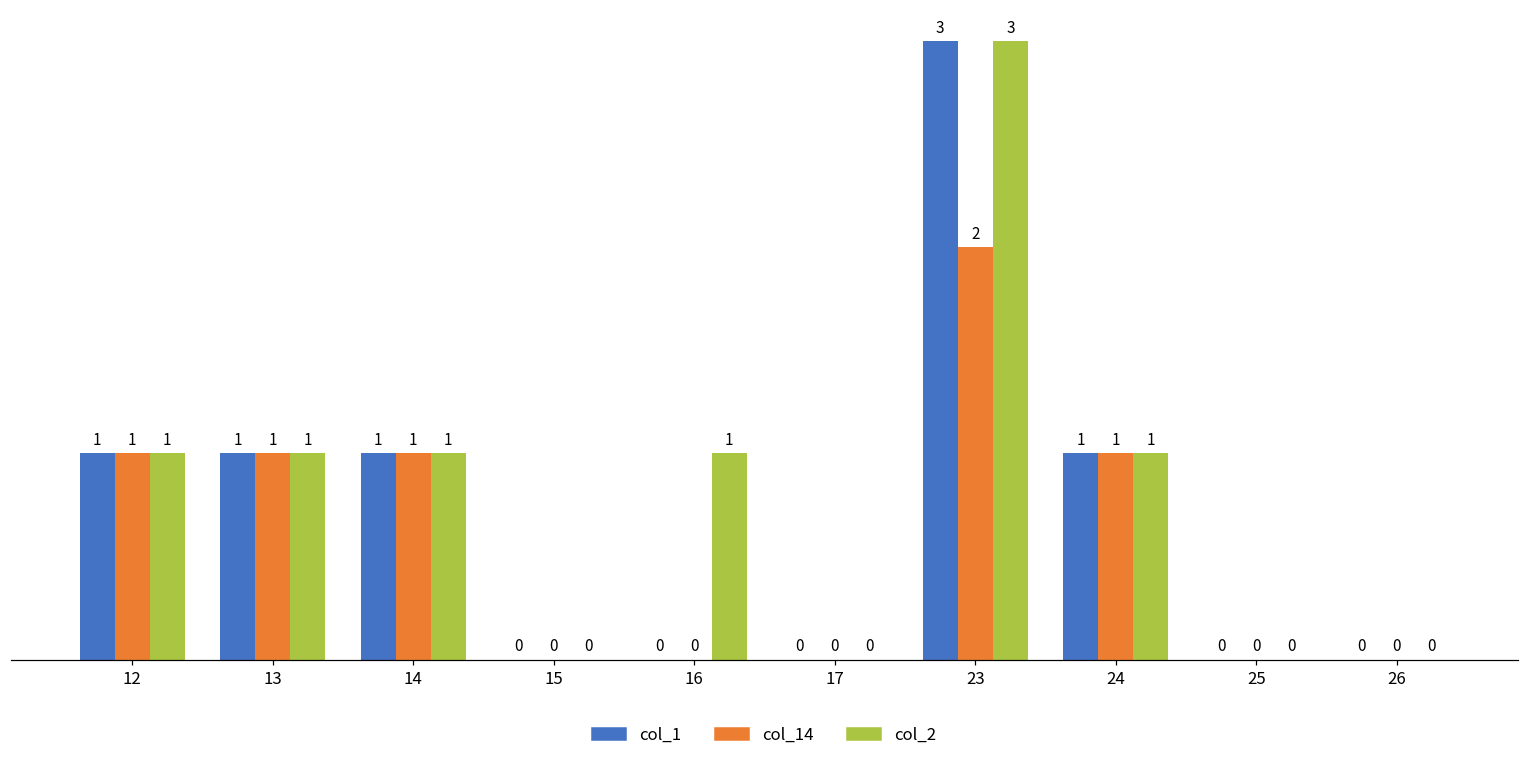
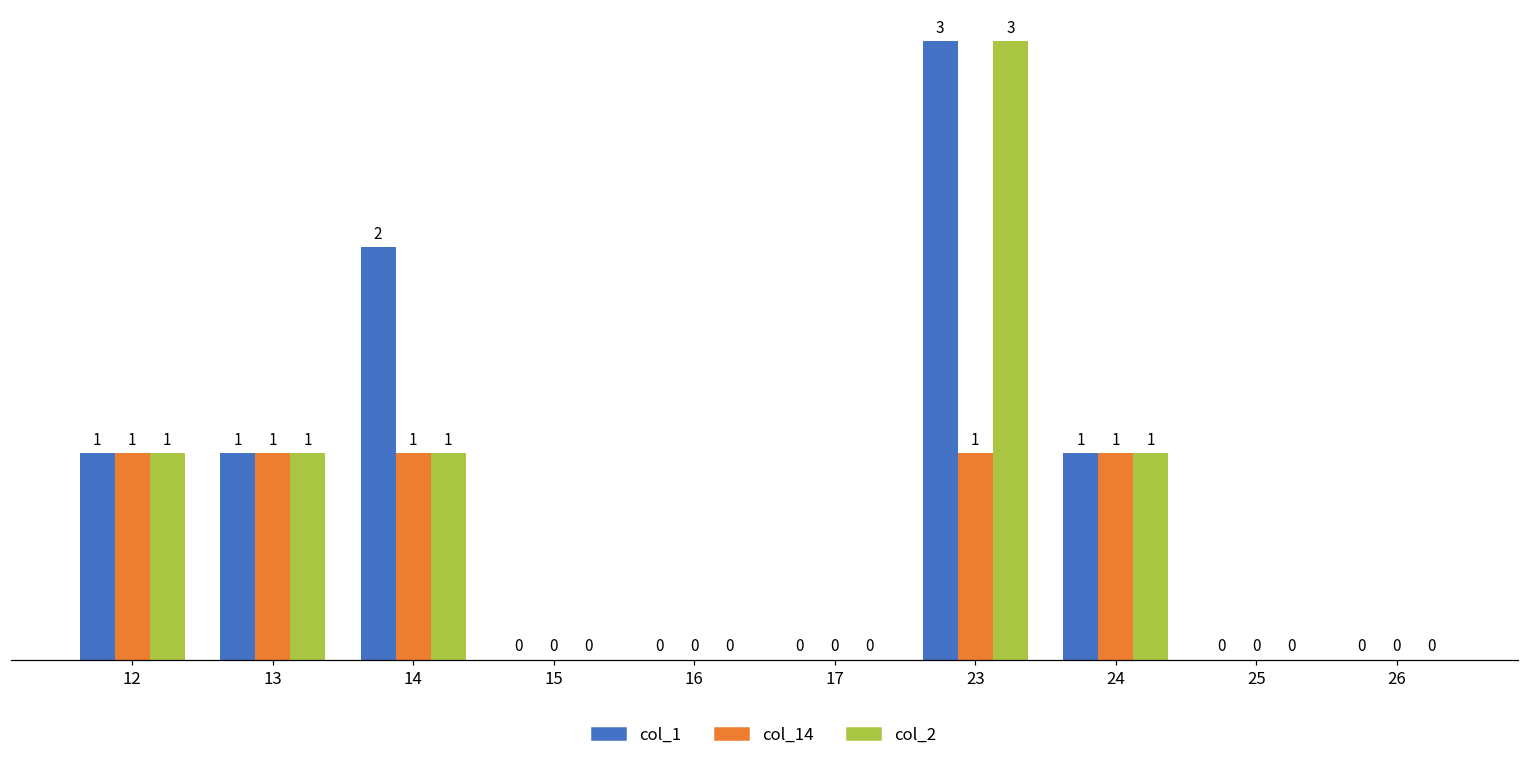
  {
    "col_1": {
      "12": 1,
      "13": 1,
-     "14": 1,
+     "14": 2,
      "15": 0,
      "16": 0,
      "17": 0,
      "23": 3,
      "24": 1,
      "25": 0,
      "26": 0
    },
    "col_14": {
      "12": 1,
      "13": 1,
      "14": 1,
      "15": 0,
      "16": 0,
      "17": 0,
-     "23": 2,
+     "23": 1,
      "24": 1,
      "25": 0,
      "26": 0
    },
    "col_2": {
      "12": 1,
      "13": 1,
      "14": 1,
      "15": 0,
-     "16": 1,
+     "16": 0,
      "17": 0,
      "23": 3,
      "24": 1,
      "25": 0,
      "26": 0
    }
  }
